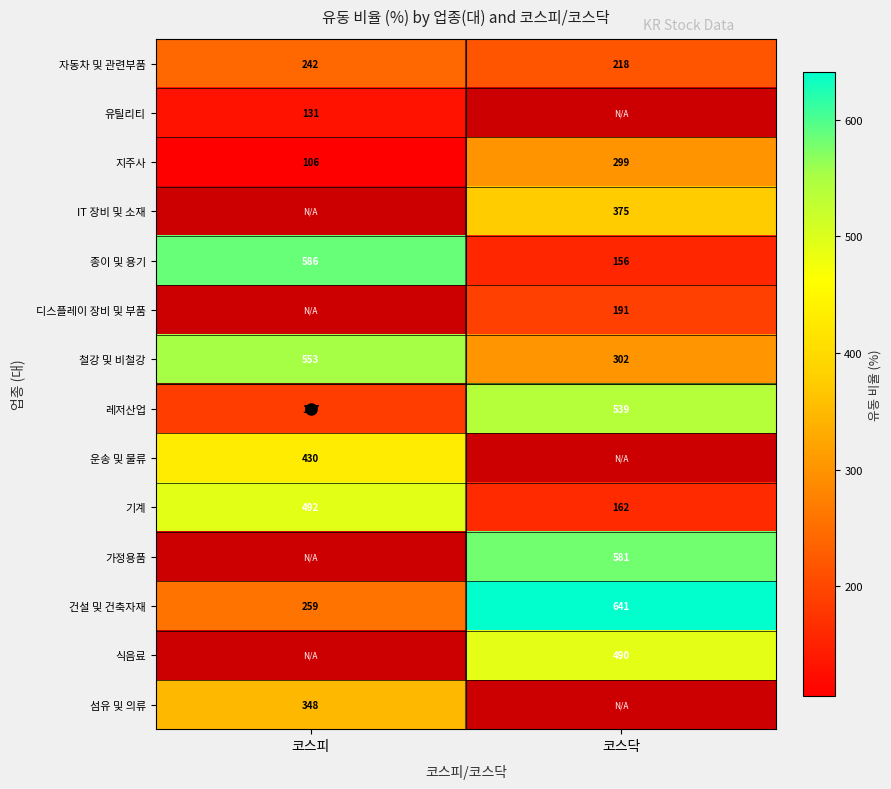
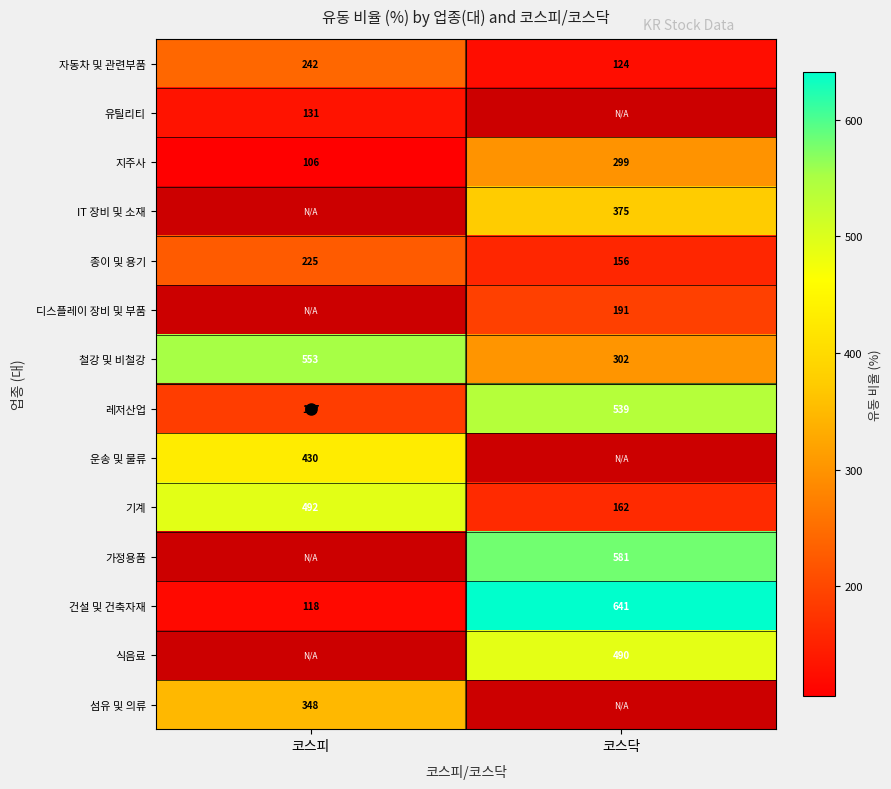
  {
    "자동차 및 관련부품": {
      "코스피": 242,
-     "코스닥": 218
+     "코스닥": 124
    },
    "유틸리티": {
      "코스피": 131
    },
    "지주사": {
      "코스피": 106,
      "코스닥": 299
    },
    "IT 장비 및 소재": {
      "코스닥": 375
    },
    "종이 및 용기": {
-     "코스피": 586,
+     "코스피": 225,
      "코스닥": 156
    },
    "디스플레이 장비 및 부품": {
      "코스닥": 191
    },
    "철강 및 비철강": {
      "코스피": 553,
      "코스닥": 302
    },
    "레저산업": {
      "코스닥": 539
    },
    "운송 및 물류": {
      "코스피": 430
    },
    "기계": {
      "코스피": 492,
      "코스닥": 162
    },
    "가정용품": {
      "코스닥": 581
    },
    "건설 및 건축자재": {
-     "코스피": 259,
+     "코스피": 118,
      "코스닥": 641
    },
    "식음료": {
      "코스닥": 490
    },
    "섬유 및 의류": {
      "코스피": 348
    }
  }
